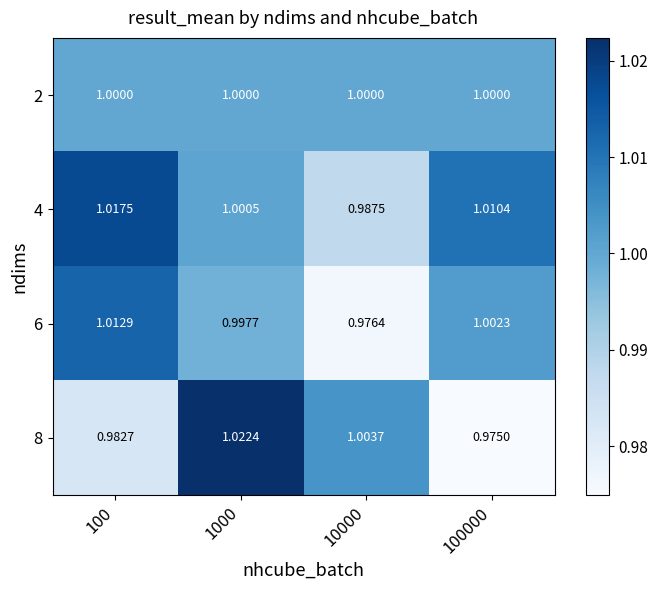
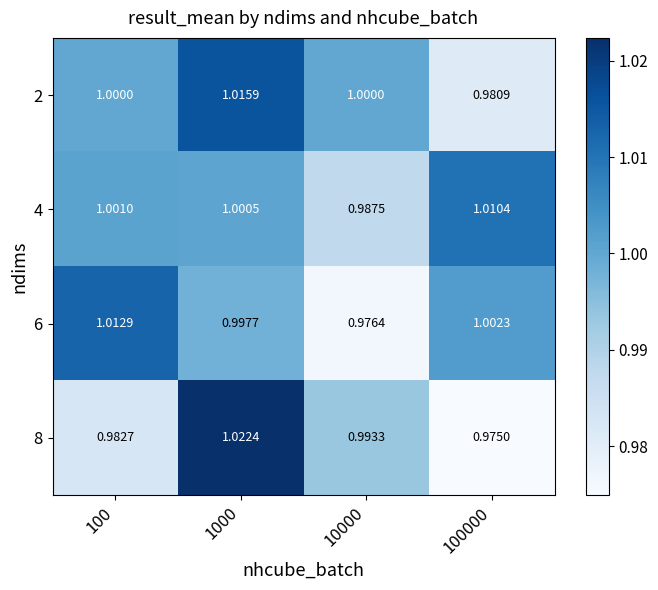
  {
    "2": {
      "100": 1.0000,
-     "1000": 1.0000,
+     "1000": 1.0159,
      "10000": 1.0000,
-     "100000": 1.0000
+     "100000": 0.9809
    },
    "4": {
-     "100": 1.0175,
+     "100": 1.0010,
      "1000": 1.0005,
      "10000": 0.9875,
      "100000": 1.0104
    },
    "6": {
      "100": 1.0129,
      "1000": 0.9977,
      "10000": 0.9764,
      "100000": 1.0023
    },
    "8": {
      "100": 0.9827,
      "1000": 1.0224,
-     "10000": 1.0037,
+     "10000": 0.9933,
      "100000": 0.9750
    }
  }
